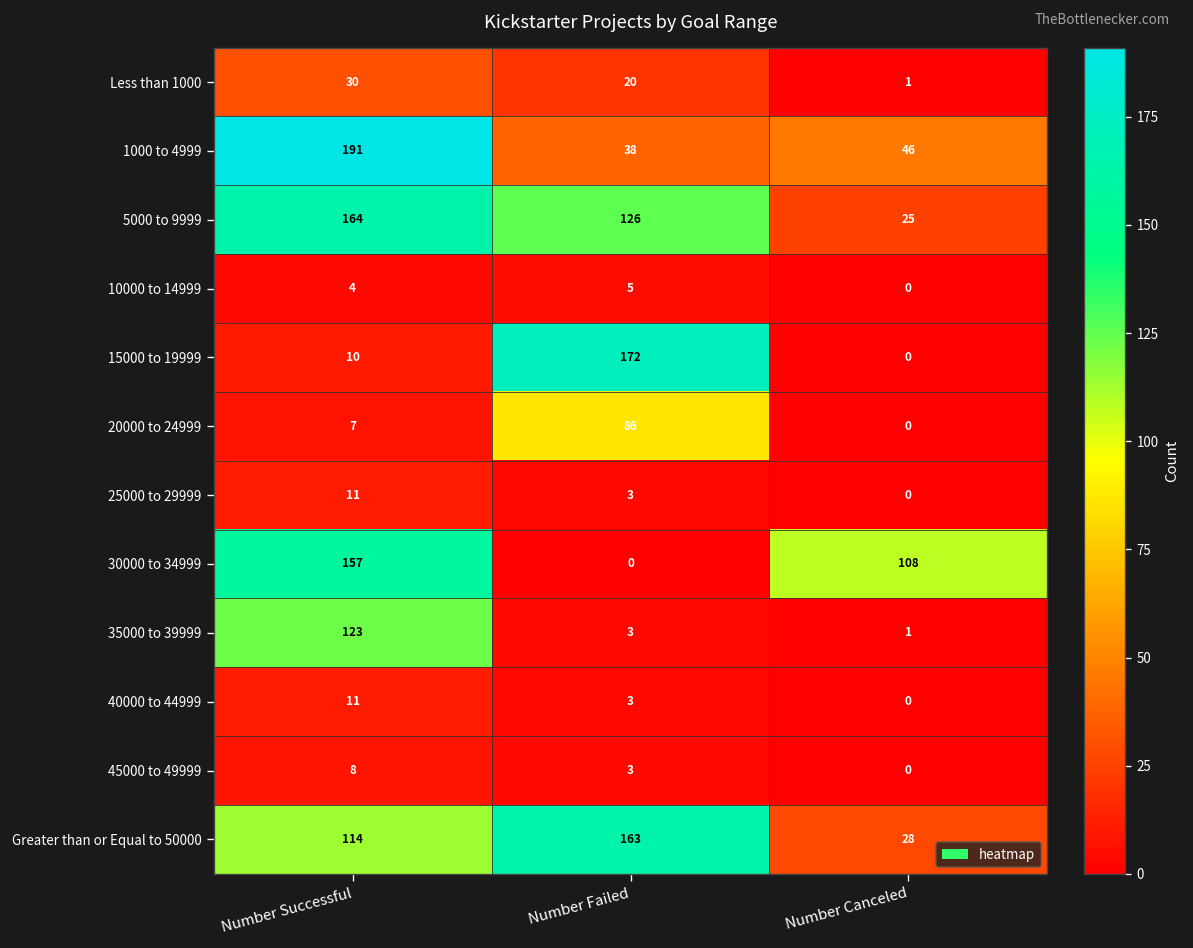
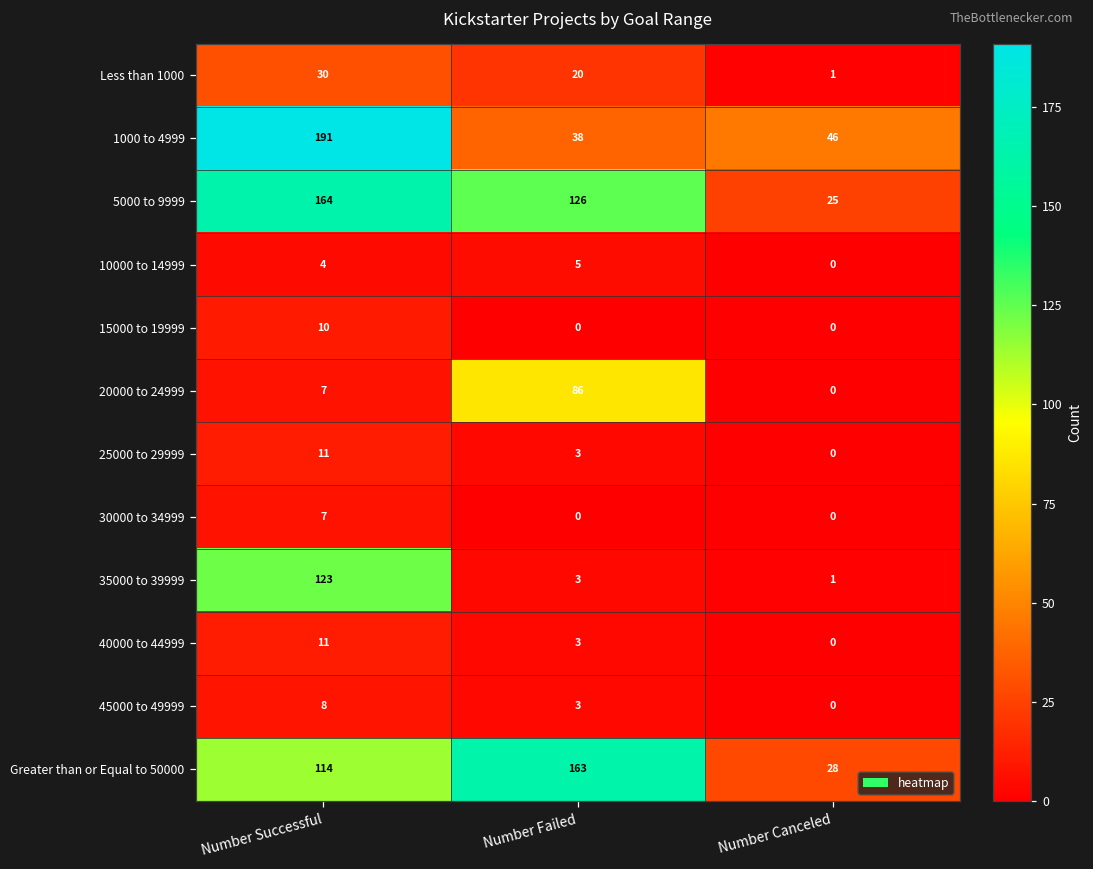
  {
    "Less than 1000": {
      "Number Successful": 30,
      "Number Failed": 20,
      "Number Canceled": 1
    },
    "1000 to 4999": {
      "Number Successful": 191,
      "Number Failed": 38,
      "Number Canceled": 46
    },
    "5000 to 9999": {
      "Number Successful": 164,
      "Number Failed": 126,
      "Number Canceled": 25
    },
    "10000 to 14999": {
      "Number Successful": 4,
      "Number Failed": 5,
      "Number Canceled": 0
    },
    "15000 to 19999": {
      "Number Successful": 10,
-     "Number Failed": 172,
+     "Number Failed": 0,
      "Number Canceled": 0
    },
    "20000 to 24999": {
      "Number Successful": 7,
      "Number Failed": 86,
      "Number Canceled": 0
    },
    "25000 to 29999": {
      "Number Successful": 11,
      "Number Failed": 3,
      "Number Canceled": 0
    },
    "30000 to 34999": {
-     "Number Successful": 157,
+     "Number Successful": 7,
      "Number Failed": 0,
-     "Number Canceled": 108
+     "Number Canceled": 0
    },
    "35000 to 39999": {
      "Number Successful": 123,
      "Number Failed": 3,
      "Number Canceled": 1
    },
    "40000 to 44999": {
      "Number Successful": 11,
      "Number Failed": 3,
      "Number Canceled": 0
    },
    "45000 to 49999": {
      "Number Successful": 8,
      "Number Failed": 3,
      "Number Canceled": 0
    },
    "Greater than or Equal to 50000": {
      "Number Successful": 114,
      "Number Failed": 163,
      "Number Canceled": 28
    }
  }
